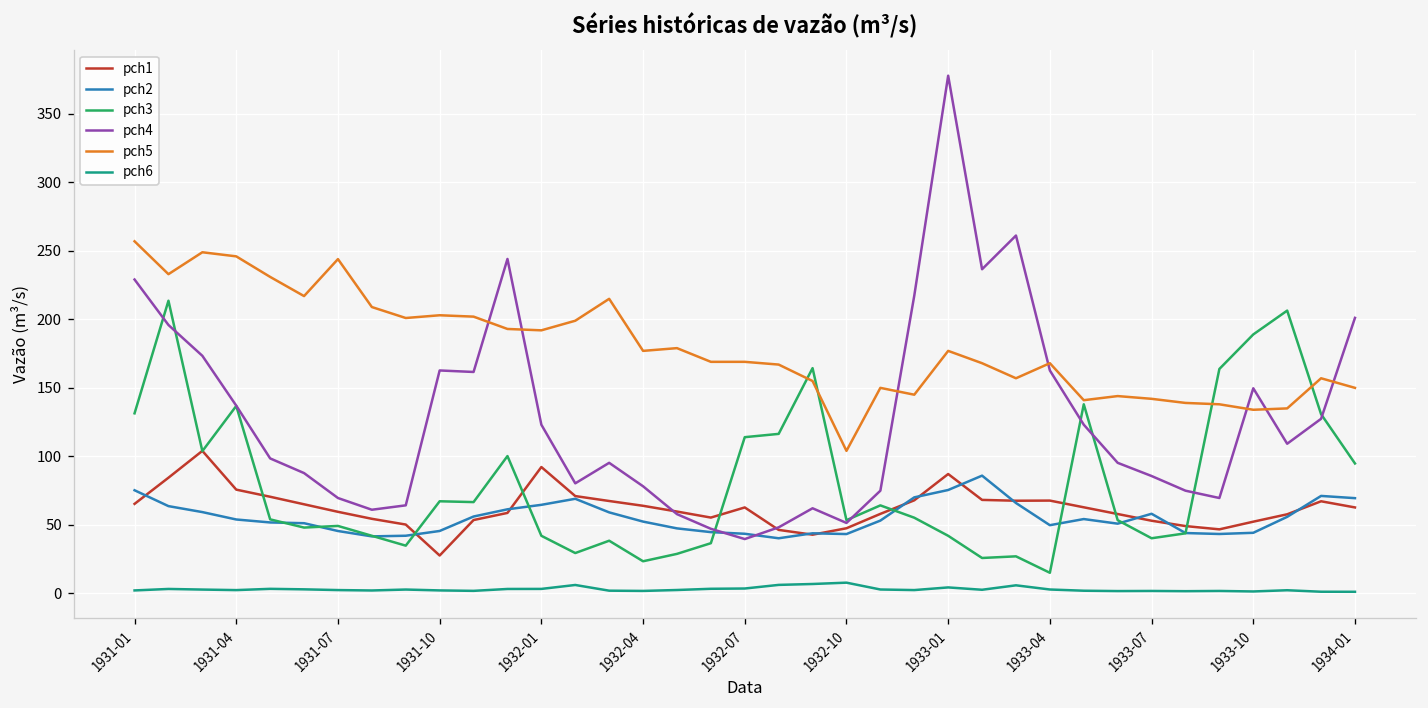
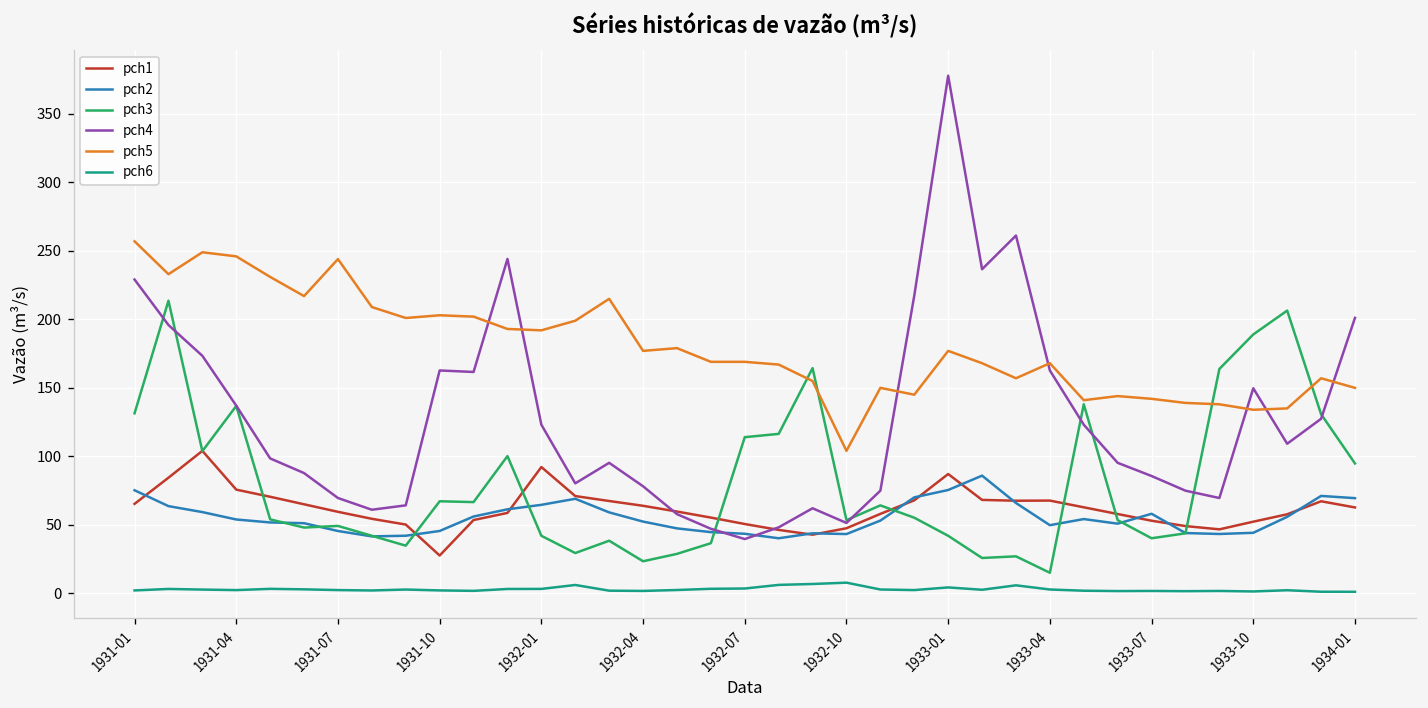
  {
    "pch1": {
      "1931-01": 65,
      "1931-04": 76,
      "1931-07": 60,
      "1931-10": 28,
      "1932-01": 92,
      "1932-04": 64,
-     "1932-07": 63,
+     "1932-07": 51,
      "1932-10": 48,
      "1933-01": 87,
      "1933-04": 68,
      "1933-07": 53,
      "1933-10": 52,
      "1934-01": 63
    },
    "pch2": {
      "1931-01": 75,
      "1931-04": 54,
      "1931-07": 45,
      "1931-10": 46,
      "1932-01": 65,
      "1932-04": 52,
      "1932-07": 43,
      "1932-10": 43,
      "1933-01": 75,
      "1933-04": 50,
      "1933-07": 58,
      "1933-10": 44,
      "1934-01": 69
    },
    "pch4": {
      "1931-01": 229,
      "1931-07": 70,
      "1931-10": 163,
      "1932-01": 123,
      "1932-04": 78,
      "1932-07": 40,
      "1933-01": 378,
      "1933-04": 163,
      "1933-07": 86,
      "1933-10": 150,
      "1934-01": 201
    },
    "pch5": {
      "1931-01": 257,
      "1931-04": 246,
      "1931-07": 244,
      "1931-10": 203,
      "1932-01": 192,
      "1932-04": 177,
      "1932-07": 169,
      "1932-10": 104,
      "1933-01": 177,
      "1933-04": 168,
      "1933-07": 142,
      "1933-10": 134,
      "1934-01": 150
    }
  }
